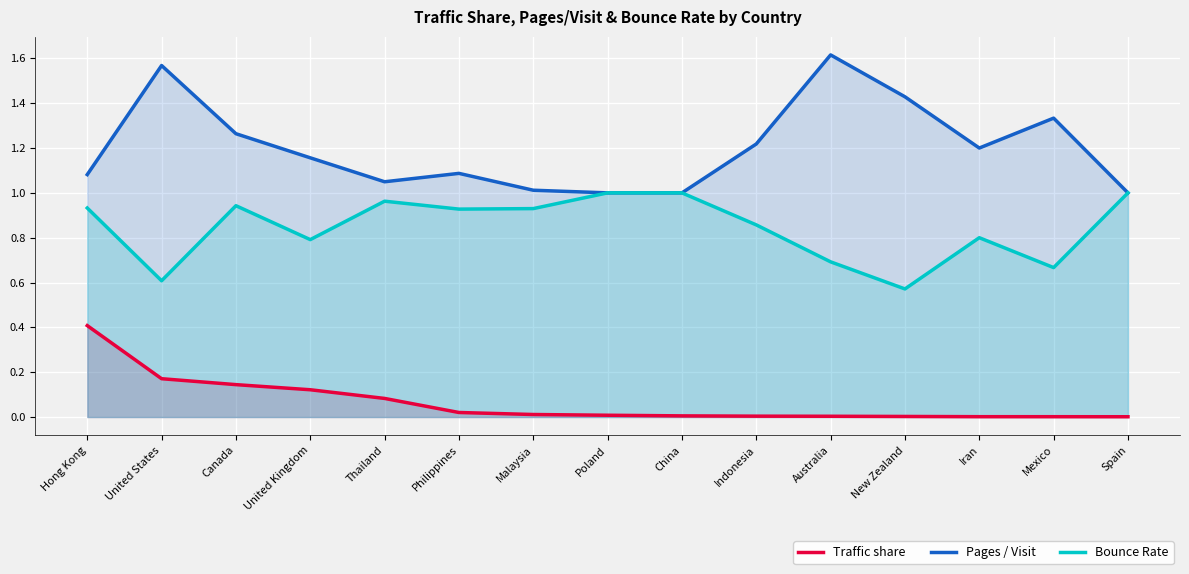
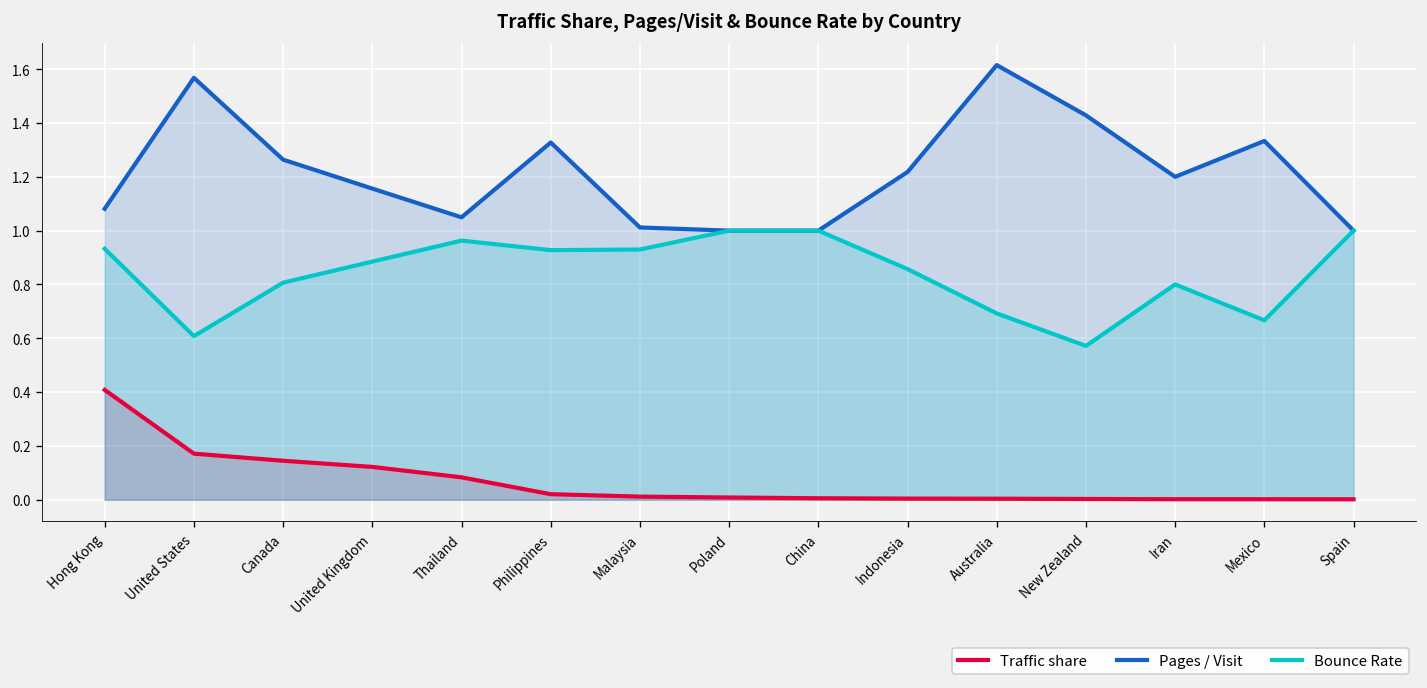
  {
    "Traffic share": {
      "Hong Kong": 0.41,
      "United States": 0.17,
      "Canada": 0.14,
      "United Kingdom": 0.12,
      "Thailand": 0.08,
      "Philippines": 0.02,
      "Malaysia": 0.01,
      "Poland": 0.01,
      "China": 0.01,
      "Indonesia": 0.00,
      "Australia": 0.00,
      "New Zealand": 0.00,
      "Iran": 0.00,
      "Mexico": 0.00,
      "Spain": 0.00
    },
    "Pages / Visit": {
      "Hong Kong": 1.08,
      "United States": 1.57,
      "Canada": 1.26,
      "United Kingdom": 1.16,
      "Thailand": 1.05,
-     "Philippines": 1.09,
+     "Philippines": 1.33,
      "Malaysia": 1.01,
      "Indonesia": 1.22,
      "Australia": 1.62,
      "New Zealand": 1.43,
      "Iran": 1.20,
      "Mexico": 1.33
    },
    "Bounce Rate": {
      "Hong Kong": 0.93,
      "United States": 0.61,
-     "Canada": 0.94,
-     "United Kingdom": 0.79,
+     "Canada": 0.81,
+     "United Kingdom": 0.88,
      "Thailand": 0.96,
      "Philippines": 0.93,
      "Malaysia": 0.93,
      "Indonesia": 0.86,
      "Australia": 0.69,
      "New Zealand": 0.57,
      "Iran": 0.80,
      "Mexico": 0.67
    }
  }
